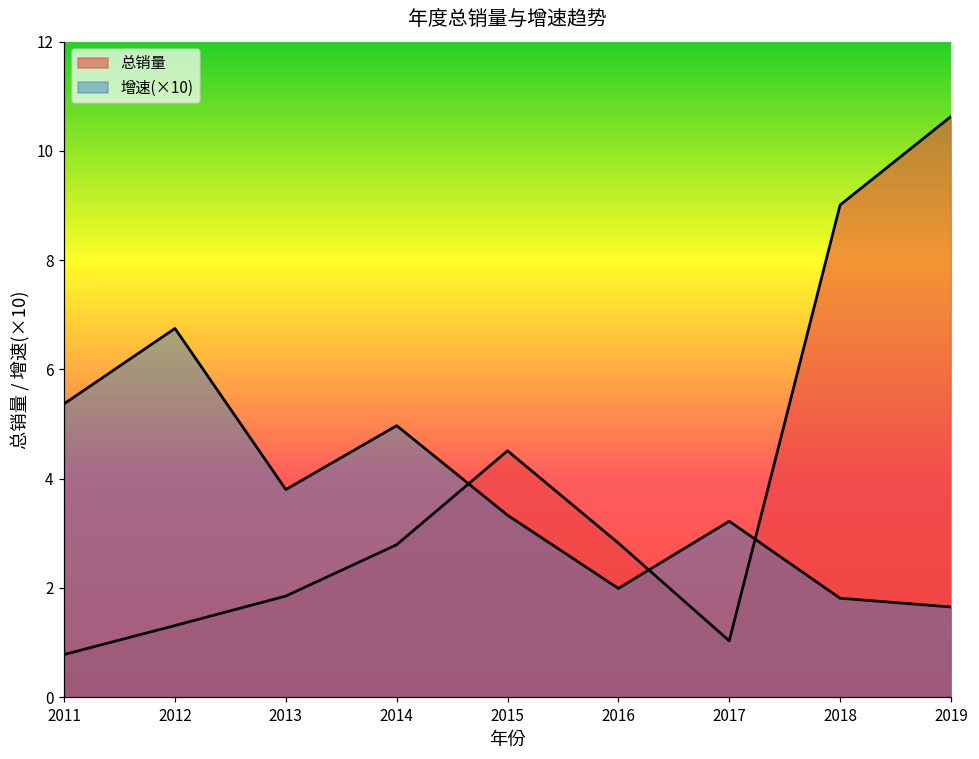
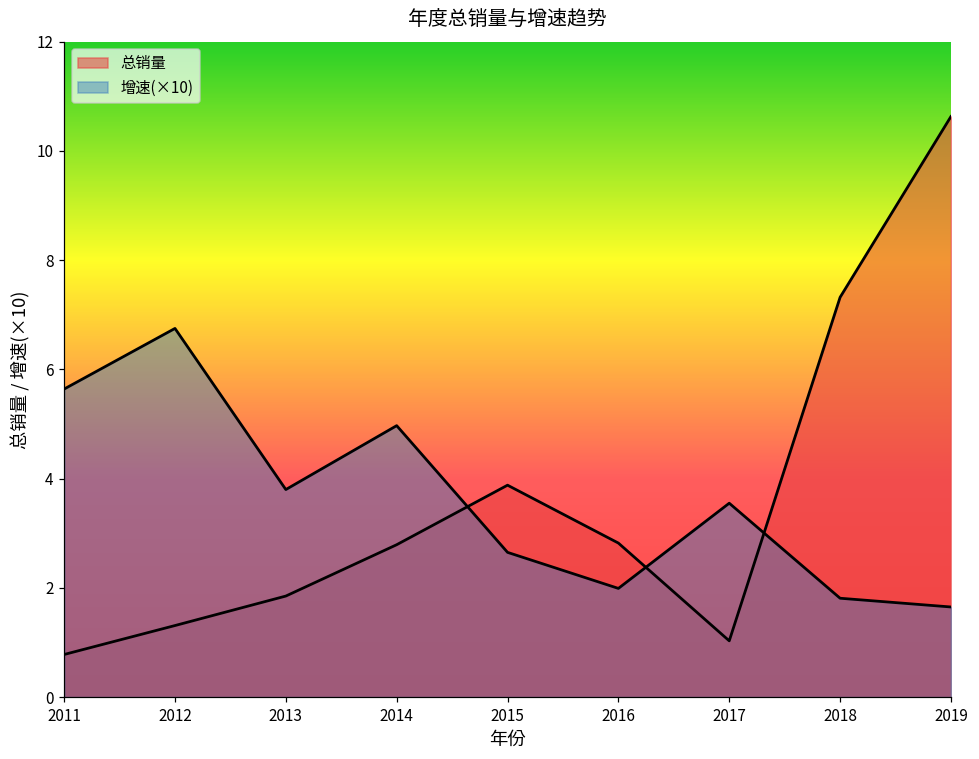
  {
    "总销量": {
      "2011": 0.8,
      "2012": 1.3,
      "2013": 1.9,
      "2014": 2.8,
-     "2015": 4.5,
+     "2015": 3.9,
      "2016": 2.8,
      "2017": 1.0,
-     "2018": 9.0,
+     "2018": 7.3,
      "2019": 10.6
    },
    "增速(×10)": {
-     "2011": 5.4,
+     "2011": 5.6,
      "2012": 6.8,
      "2013": 3.8,
      "2014": 5.0,
-     "2015": 3.3,
+     "2015": 2.7,
      "2016": 2.0,
-     "2017": 3.2,
+     "2017": 3.6,
      "2018": 1.8,
      "2019": 1.7
    }
  }
